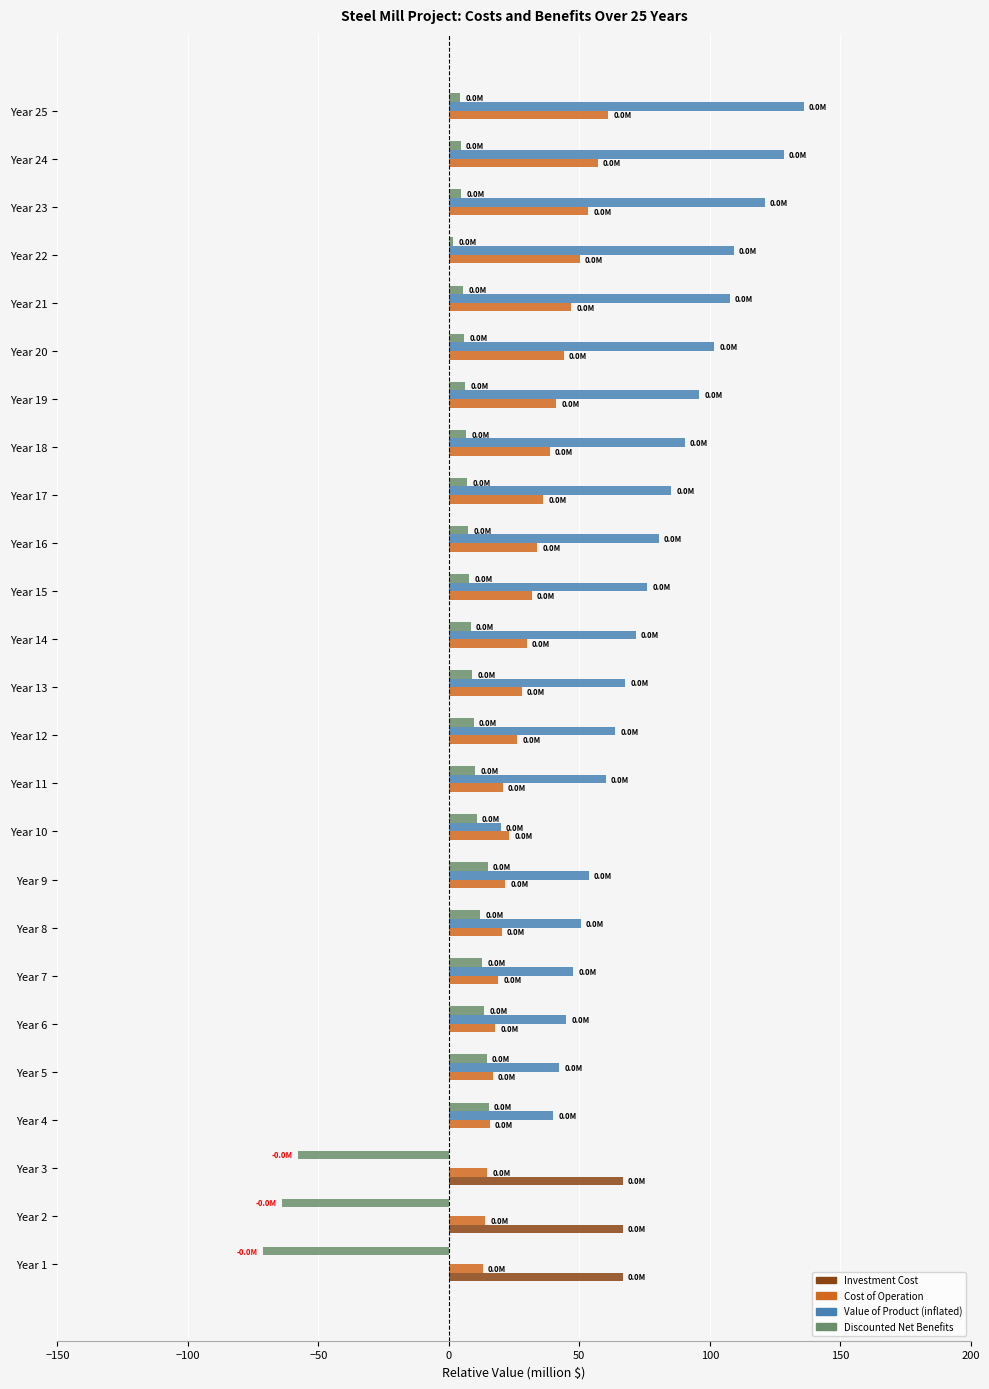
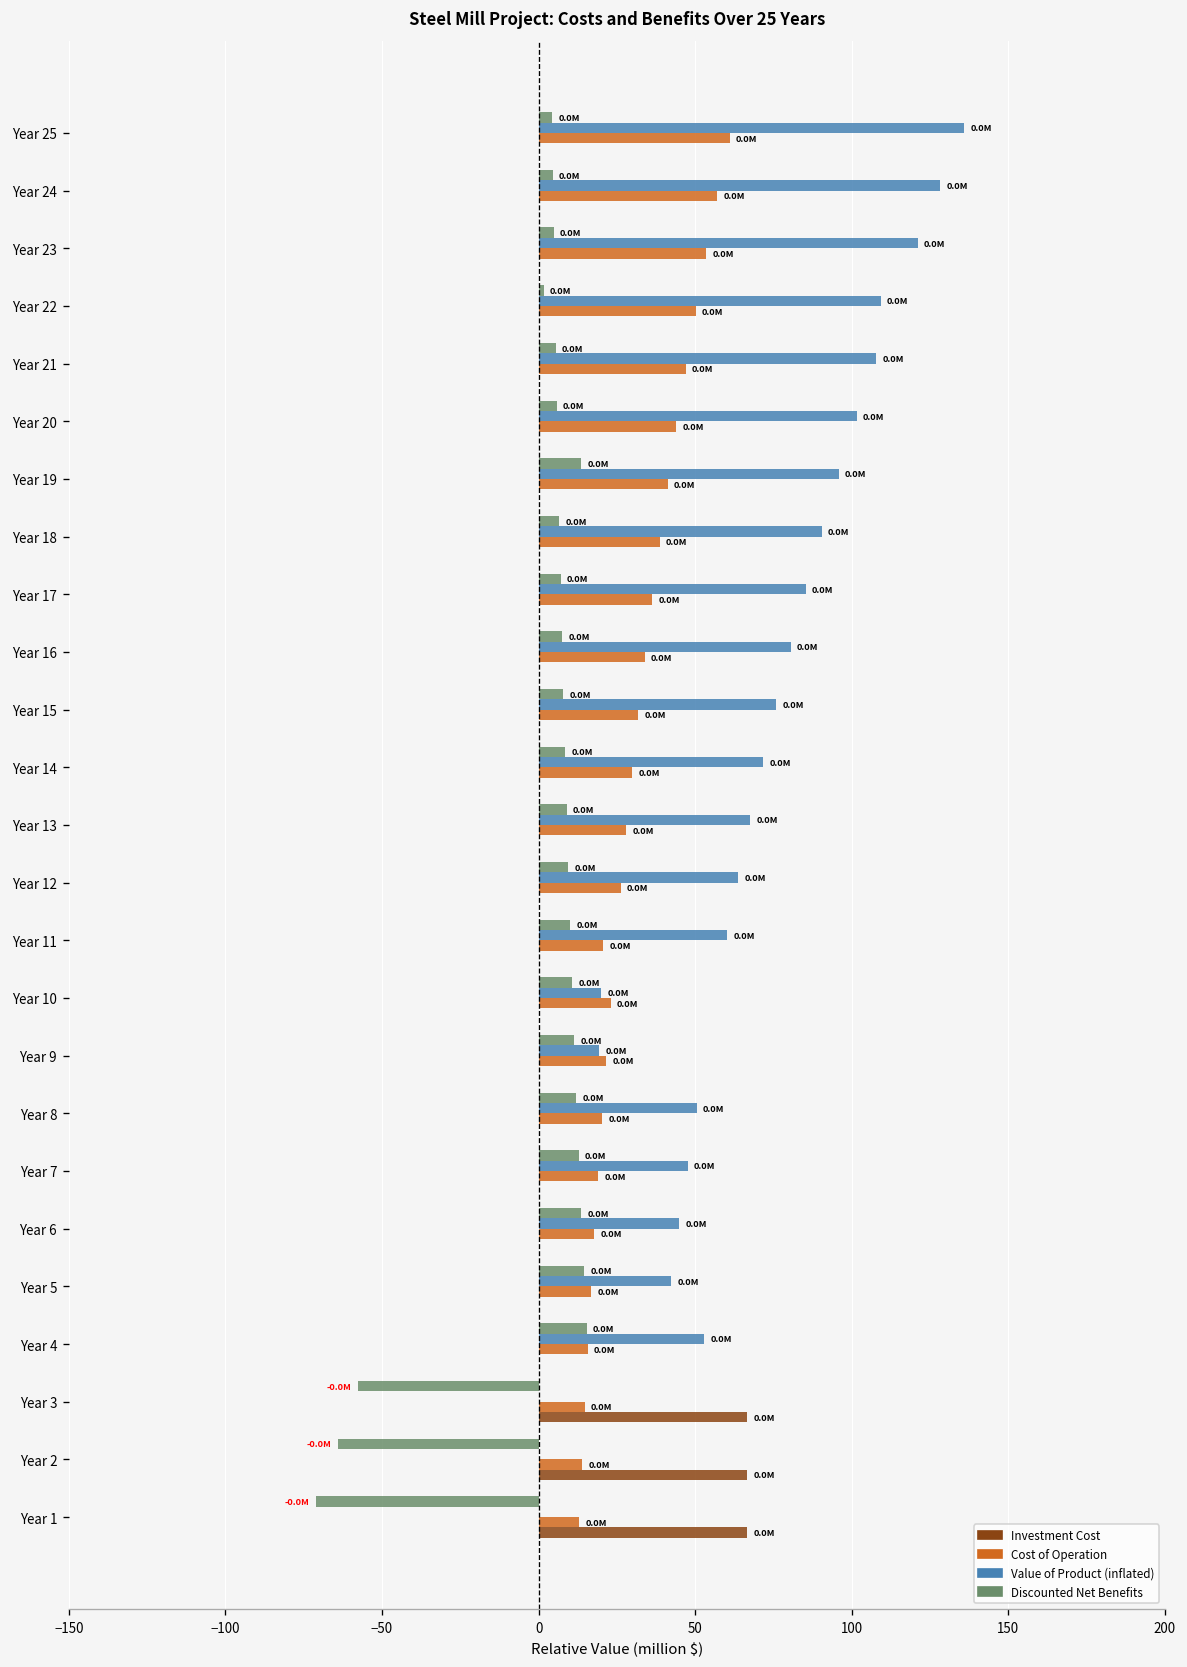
  {
    "Investment Cost": {
      "Year 25": "0.0M",
      "Year 23": "0.0M"
    },
    "Value of Product (inflated)": {
-     "Year 9": "54",
-     "Year 4": "40",
+     "Year 9": "19",
+     "Year 4": "53",
      "Year 3": "0",
      "Year 2": "0",
      "Year 1": "0"
    },
    "Discounted Net Benefits": {
-     "Year 19": "6",
+     "Year 19": "14",
      "Year 10": "11",
-     "Year 9": "15"
+     "Year 9": "11"
    }
  }
